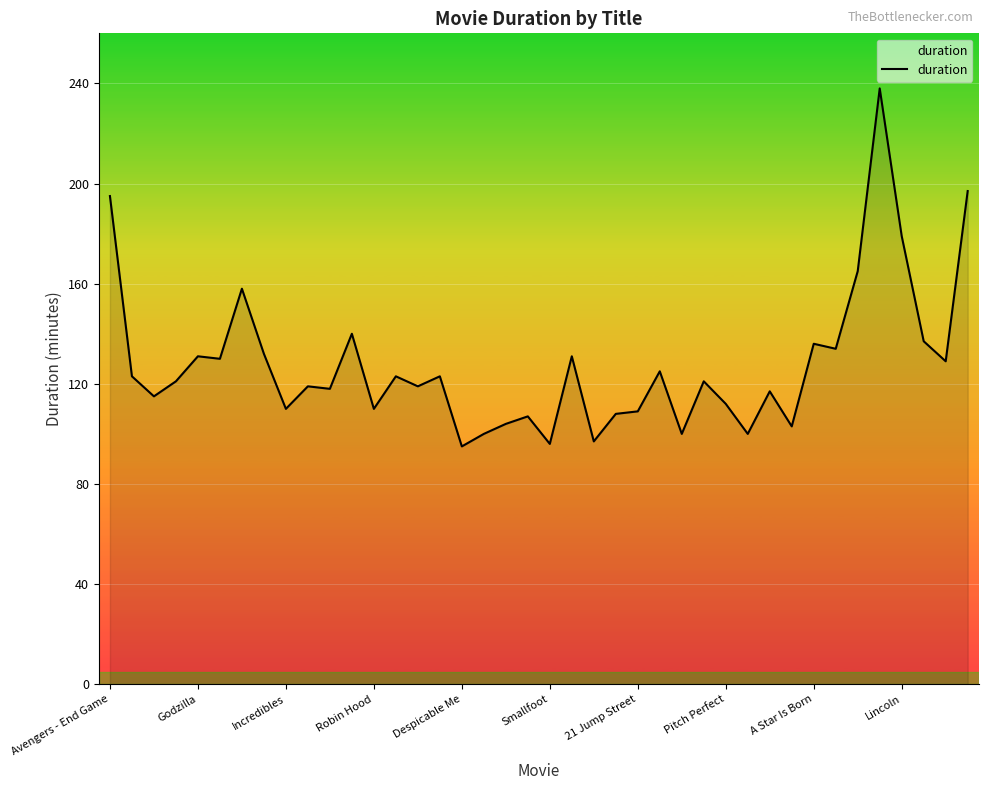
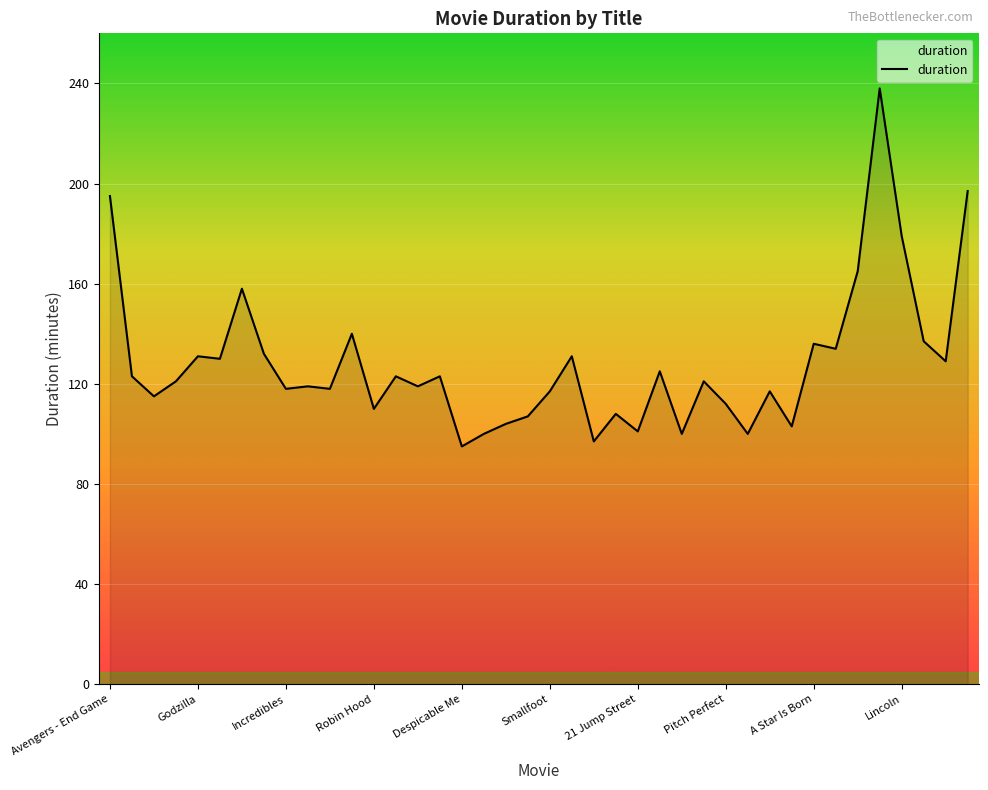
  {
    "Avengers - End Game": 195,
    "Godzilla": 131,
-   "Incredibles": 110,
+   "Incredibles": 118,
    "Robin Hood": 110,
    "Despicable Me": 95,
-   "Smallfoot": 96,
-   "21 Jump Street": 109,
+   "Smallfoot": 117,
+   "21 Jump Street": 101,
    "Pitch Perfect": 112,
    "A Star Is Born": 136,
    "Lincoln": 179
  }
